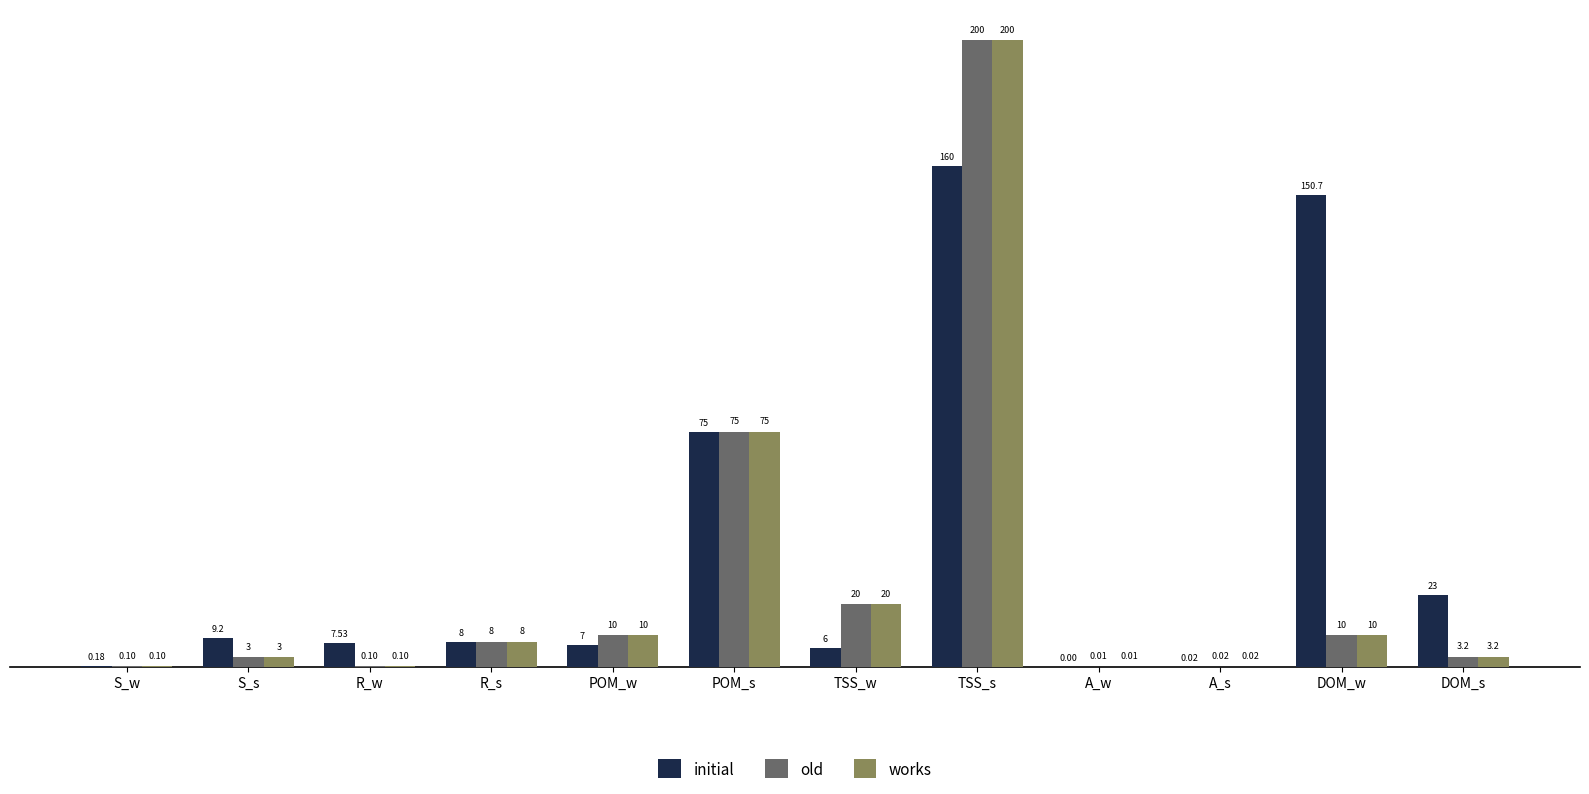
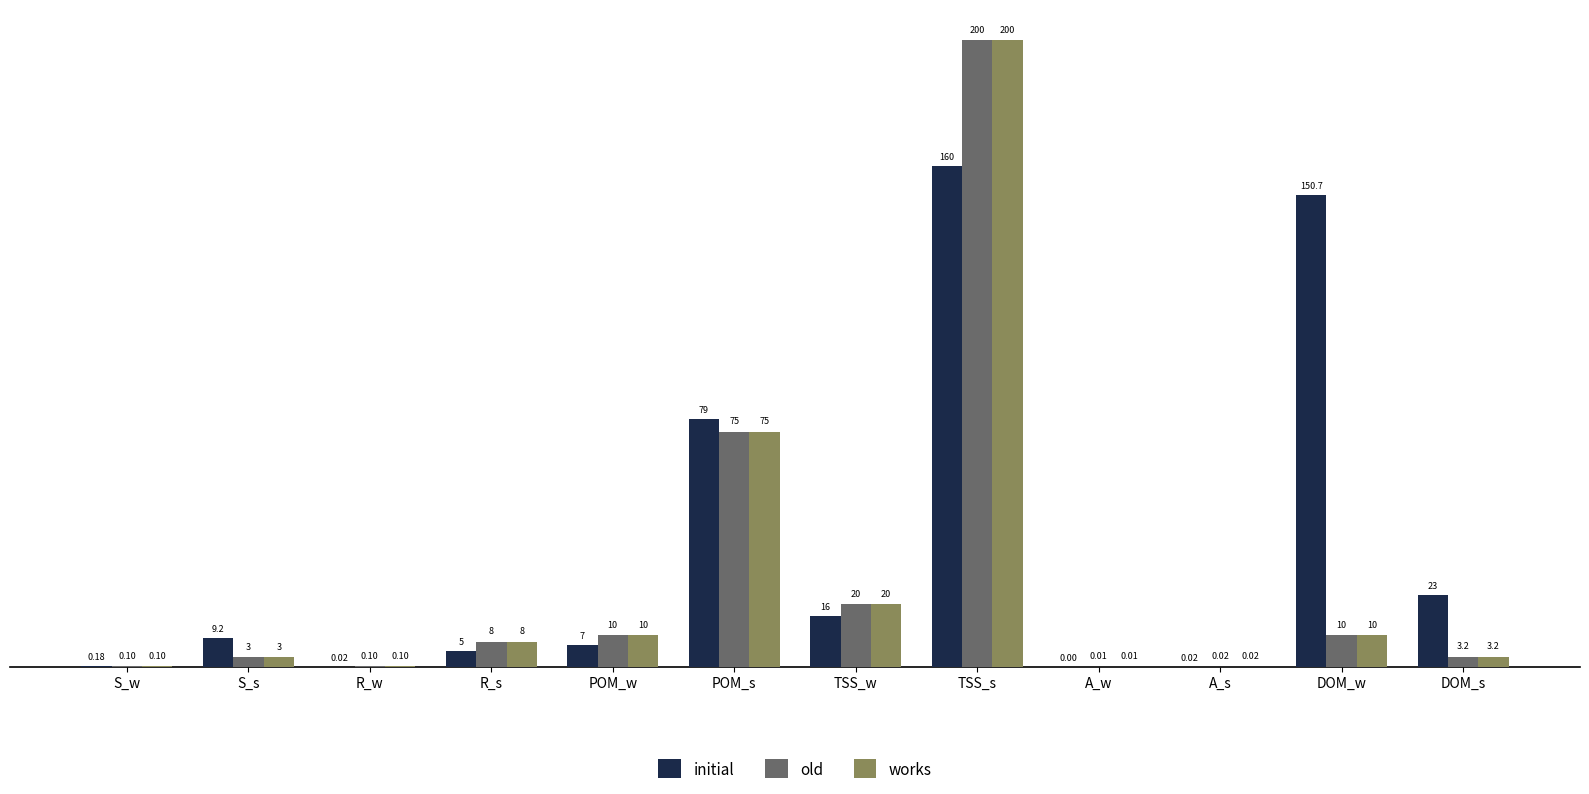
  {
    "initial": {
      "S_w": 0.18,
      "S_s": 9.2,
-     "R_w": 7.53,
-     "R_s": 8,
+     "R_w": 0.02,
+     "R_s": 5,
      "POM_w": 7,
-     "POM_s": 75,
-     "TSS_w": 6,
+     "POM_s": 79,
+     "TSS_w": 16,
      "TSS_s": 160,
      "A_w": 0.00,
      "A_s": 0.02,
      "DOM_w": 150.7,
      "DOM_s": 23
    }
  }
